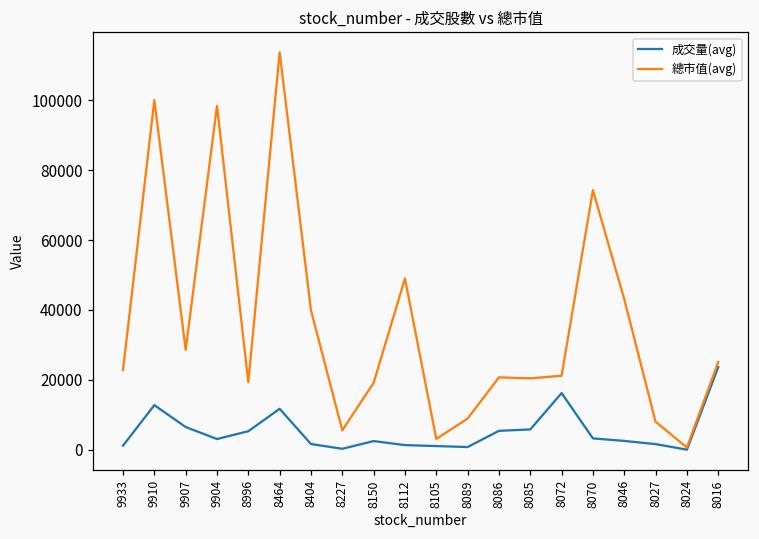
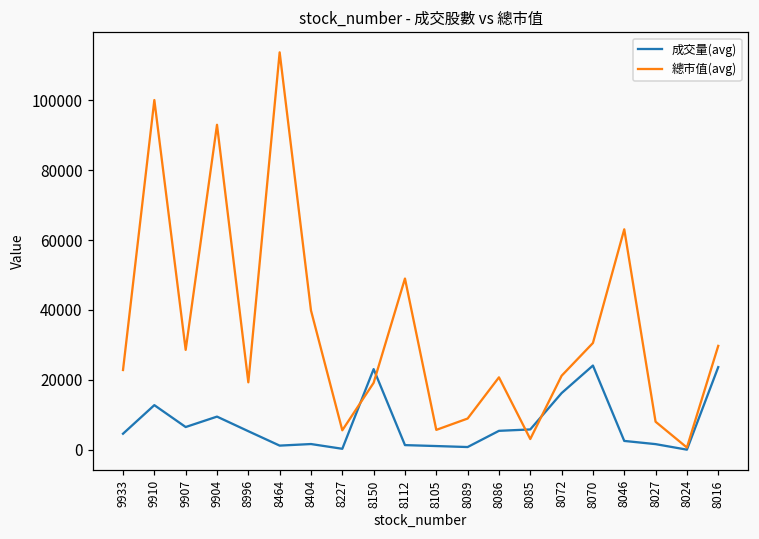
  {
    "成交量(avg)": {
-     "9933": 1000,
+     "9933": 5000,
      "9910": 13000,
      "9907": 7000,
-     "9904": 3000,
+     "9904": 9000,
      "8996": 5000,
-     "8464": 12000,
+     "8464": 1000,
      "8404": 2000,
      "8227": 0,
-     "8150": 2000,
+     "8150": 23000,
      "8112": 1000,
      "8105": 1000,
      "8089": 1000,
      "8086": 5000,
      "8085": 6000,
      "8072": 16000,
-     "8070": 3000,
+     "8070": 24000,
      "8046": 3000,
      "8027": 2000,
      "8016": 24000
    },
    "總市值(avg)": {
      "9933": 23000,
      "9910": 100000,
      "9907": 29000,
-     "9904": 98000,
+     "9904": 93000,
      "8996": 19000,
      "8464": 114000,
      "8404": 40000,
      "8227": 6000,
      "8150": 19000,
      "8112": 49000,
-     "8105": 3000,
+     "8105": 6000,
      "8089": 9000,
      "8086": 21000,
-     "8085": 20000,
+     "8085": 3000,
      "8072": 21000,
-     "8070": 74000,
-     "8046": 43000,
+     "8070": 31000,
+     "8046": 63000,
      "8027": 8000,
-     "8016": 25000
+     "8016": 30000
    }
  }
